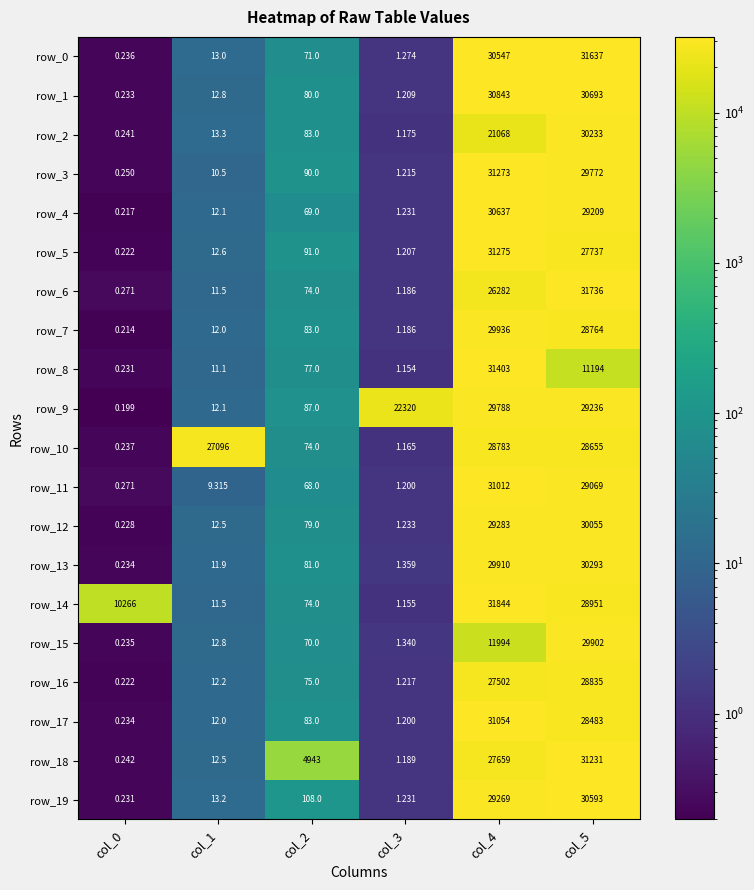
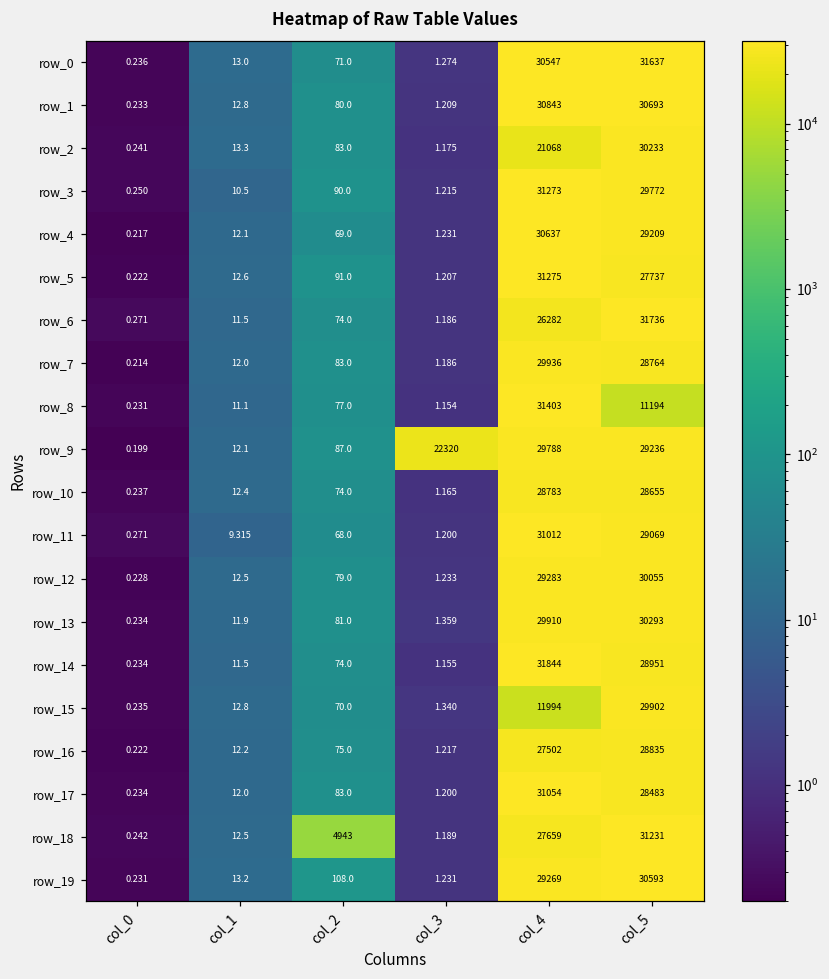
  {
    "row_0": {
      "col_0": 0.236,
      "col_1": 13.0,
      "col_2": 71.0,
      "col_3": 1.274,
      "col_4": 30547,
      "col_5": 31637
    },
    "row_1": {
      "col_0": 0.233,
      "col_1": 12.8,
      "col_2": 80.0,
      "col_3": 1.209,
      "col_4": 30843,
      "col_5": 30693
    },
    "row_2": {
      "col_0": 0.241,
      "col_1": 13.3,
      "col_2": 83.0,
      "col_3": 1.175,
      "col_4": 21068,
      "col_5": 30233
    },
    "row_3": {
      "col_0": 0.250,
      "col_1": 10.5,
      "col_2": 90.0,
      "col_3": 1.215,
      "col_4": 31273,
      "col_5": 29772
    },
    "row_4": {
      "col_0": 0.217,
      "col_1": 12.1,
      "col_2": 69.0,
      "col_3": 1.231,
      "col_4": 30637,
      "col_5": 29209
    },
    "row_5": {
      "col_0": 0.222,
      "col_1": 12.6,
      "col_2": 91.0,
      "col_3": 1.207,
      "col_4": 31275,
      "col_5": 27737
    },
    "row_6": {
      "col_0": 0.271,
      "col_1": 11.5,
      "col_2": 74.0,
      "col_3": 1.186,
      "col_4": 26282,
      "col_5": 31736
    },
    "row_7": {
      "col_0": 0.214,
      "col_1": 12.0,
      "col_2": 83.0,
      "col_3": 1.186,
      "col_4": 29936,
      "col_5": 28764
    },
    "row_8": {
      "col_0": 0.231,
      "col_1": 11.1,
      "col_2": 77.0,
      "col_3": 1.154,
      "col_4": 31403,
      "col_5": 11194
    },
    "row_9": {
      "col_0": 0.199,
      "col_1": 12.1,
      "col_2": 87.0,
      "col_3": 22320,
      "col_4": 29788,
      "col_5": 29236
    },
    "row_10": {
      "col_0": 0.237,
-     "col_1": 27096,
+     "col_1": 12.4,
      "col_2": 74.0,
      "col_3": 1.165,
      "col_4": 28783,
      "col_5": 28655
    },
    "row_11": {
      "col_0": 0.271,
      "col_1": 9.315,
      "col_2": 68.0,
      "col_3": 1.200,
      "col_4": 31012,
      "col_5": 29069
    },
    "row_12": {
      "col_0": 0.228,
      "col_1": 12.5,
      "col_2": 79.0,
      "col_3": 1.233,
      "col_4": 29283,
      "col_5": 30055
    },
    "row_13": {
      "col_0": 0.234,
      "col_1": 11.9,
      "col_2": 81.0,
      "col_3": 1.359,
      "col_4": 29910,
      "col_5": 30293
    },
    "row_14": {
-     "col_0": 10266,
+     "col_0": 0.234,
      "col_1": 11.5,
      "col_2": 74.0,
      "col_3": 1.155,
      "col_4": 31844,
      "col_5": 28951
    },
    "row_15": {
      "col_0": 0.235,
      "col_1": 12.8,
      "col_2": 70.0,
      "col_3": 1.340,
      "col_4": 11994,
      "col_5": 29902
    },
    "row_16": {
      "col_0": 0.222,
      "col_1": 12.2,
      "col_2": 75.0,
      "col_3": 1.217,
      "col_4": 27502,
      "col_5": 28835
    },
    "row_17": {
      "col_0": 0.234,
      "col_1": 12.0,
      "col_2": 83.0,
      "col_3": 1.200,
      "col_4": 31054,
      "col_5": 28483
    },
    "row_18": {
      "col_0": 0.242,
      "col_1": 12.5,
      "col_2": 4943,
      "col_3": 1.189,
      "col_4": 27659,
      "col_5": 31231
    },
    "row_19": {
      "col_0": 0.231,
      "col_1": 13.2,
      "col_2": 108.0,
      "col_3": 1.231,
      "col_4": 29269,
      "col_5": 30593
    }
  }
